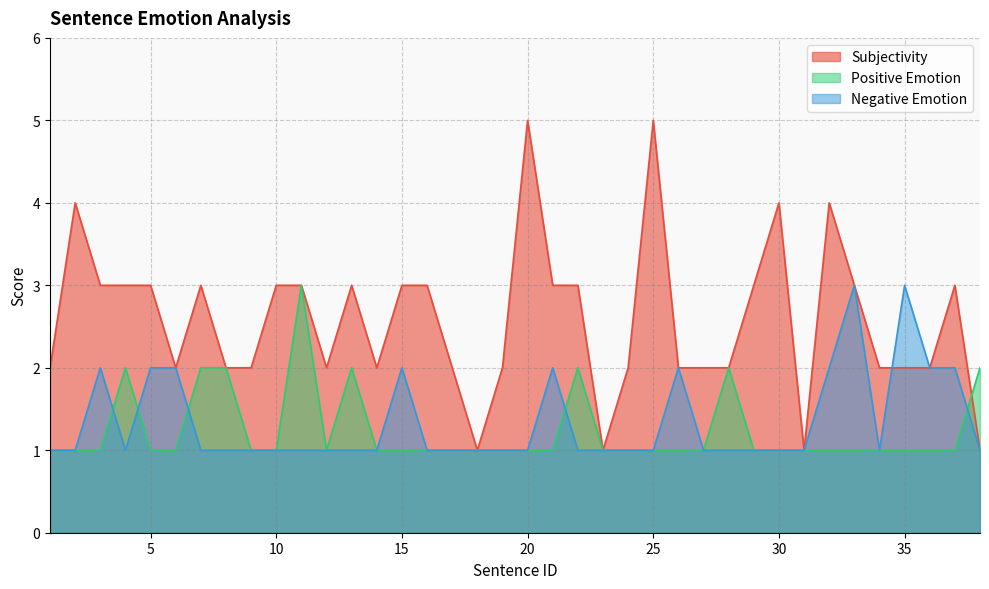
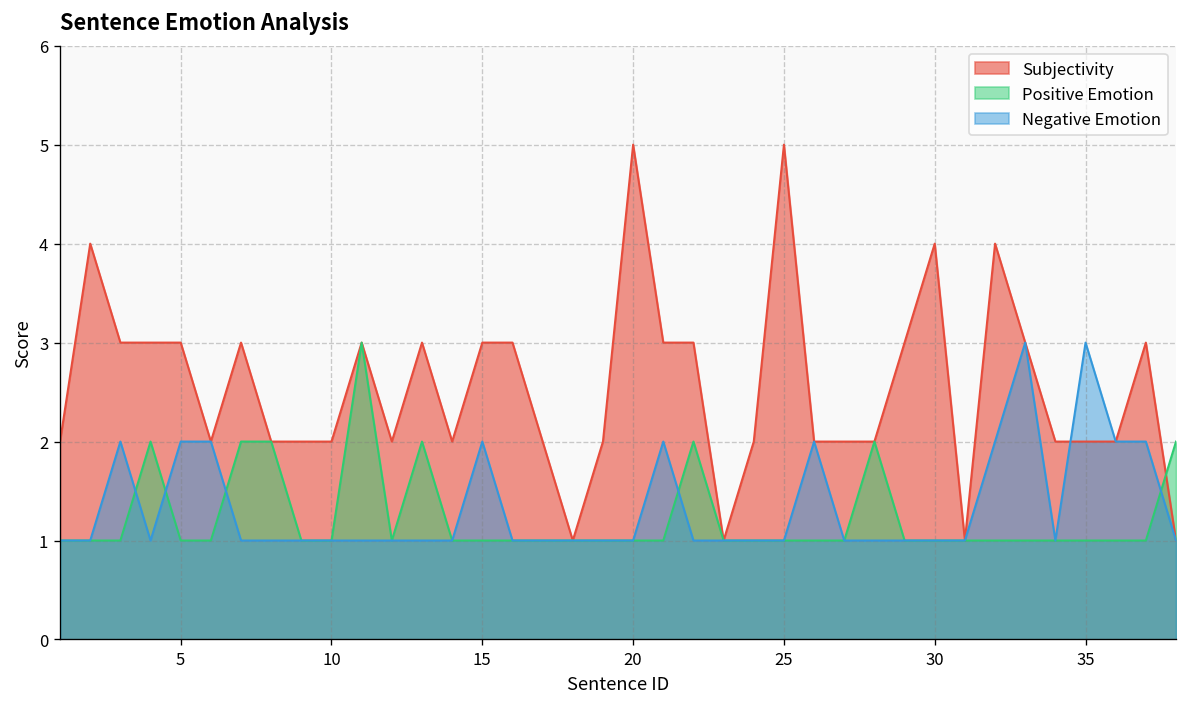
  {
    "Subjectivity": {
      "5": 3,
-     "10": 3,
+     "10": 2,
      "15": 3,
      "20": 5,
      "25": 5,
      "30": 4,
      "35": 2
    },
    "Positive Emotion": {
      "5": 1,
      "15": 1,
      "35": 1
    },
    "Negative Emotion": {
      "5": 2,
      "15": 2,
      "35": 3
    }
  }
